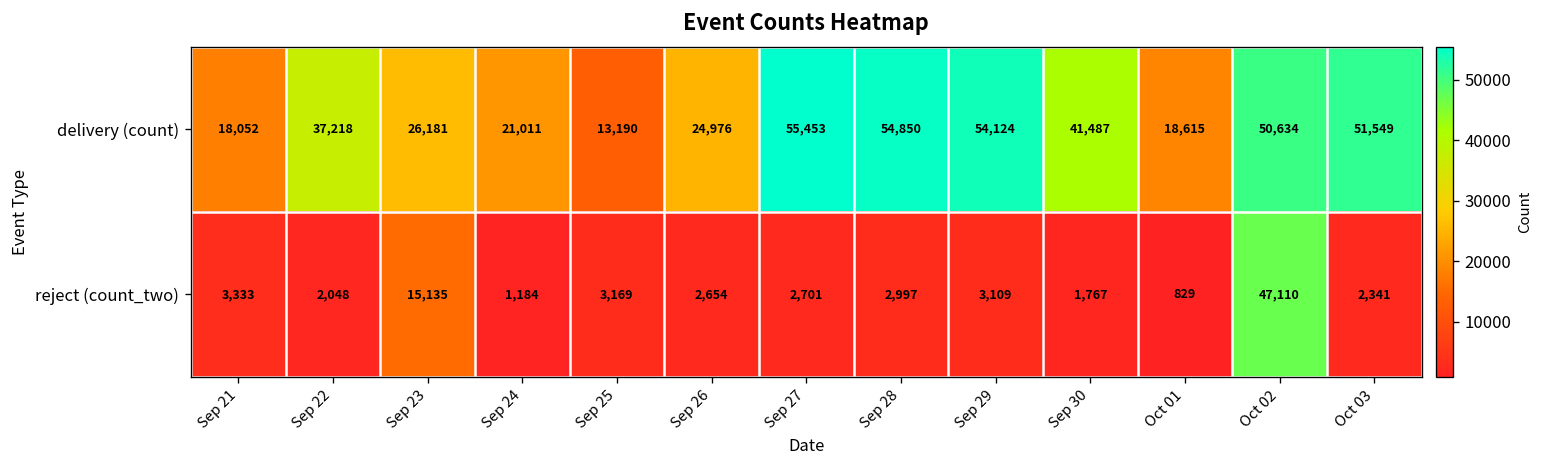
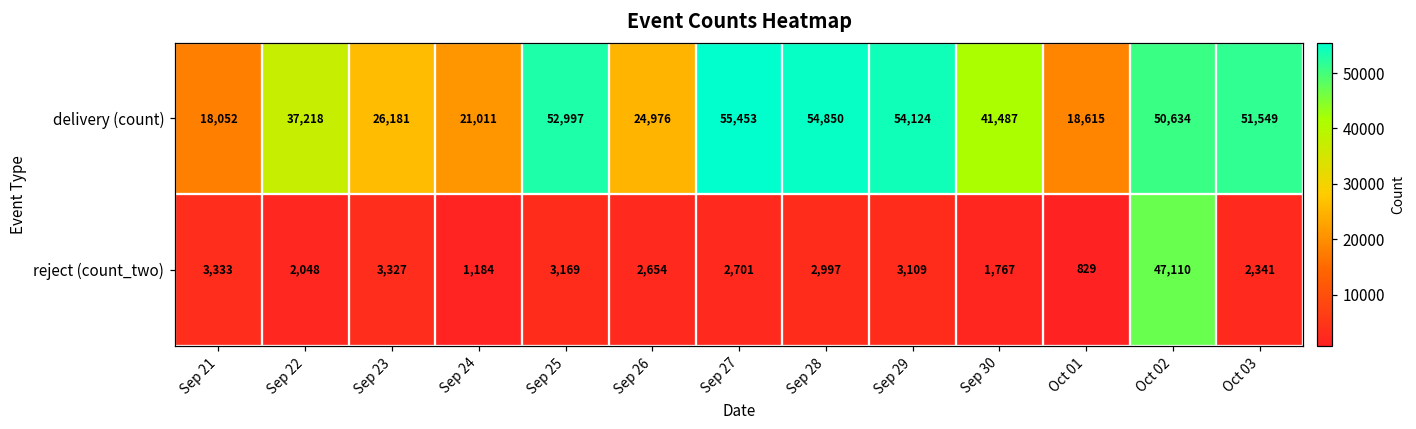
  {
    "delivery (count)": {
      "Sep 21": "18,052",
      "Sep 22": "37,218",
      "Sep 23": "26,181",
      "Sep 24": "21,011",
-     "Sep 25": "13,190",
+     "Sep 25": "52,997",
      "Sep 26": "24,976",
      "Sep 27": "55,453",
      "Sep 28": "54,850",
      "Sep 29": "54,124",
      "Sep 30": "41,487",
      "Oct 01": "18,615",
      "Oct 02": "50,634",
      "Oct 03": "51,549"
    },
    "reject (count_two)": {
      "Sep 21": "3,333",
      "Sep 22": "2,048",
-     "Sep 23": "15,135",
+     "Sep 23": "3,327",
      "Sep 24": "1,184",
      "Sep 25": "3,169",
      "Sep 26": "2,654",
      "Sep 27": "2,701",
      "Sep 28": "2,997",
      "Sep 29": "3,109",
      "Sep 30": "1,767",
      "Oct 01": "829",
      "Oct 02": "47,110",
      "Oct 03": "2,341"
    }
  }
